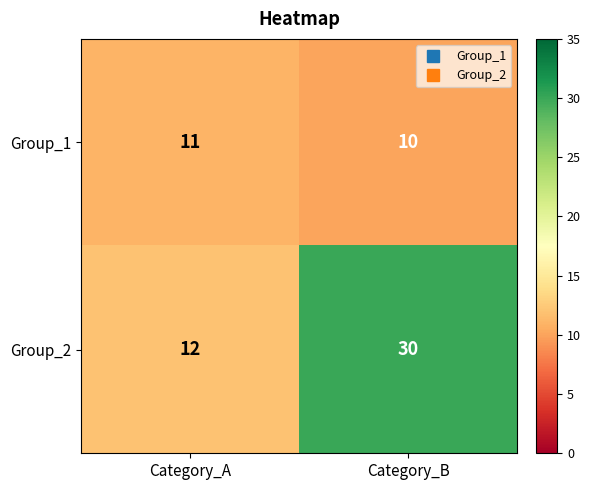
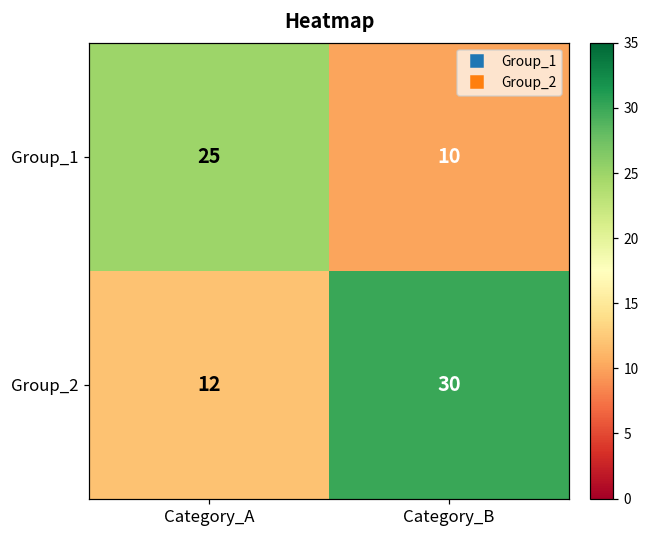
  {
    "Group_1": {
-     "Category_A": 11,
+     "Category_A": 25,
      "Category_B": 10
    },
    "Group_2": {
      "Category_A": 12,
      "Category_B": 30
    }
  }
